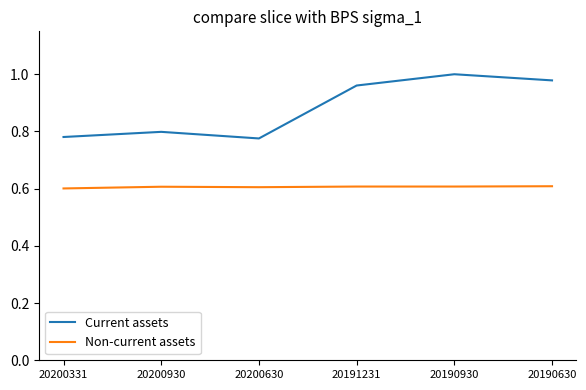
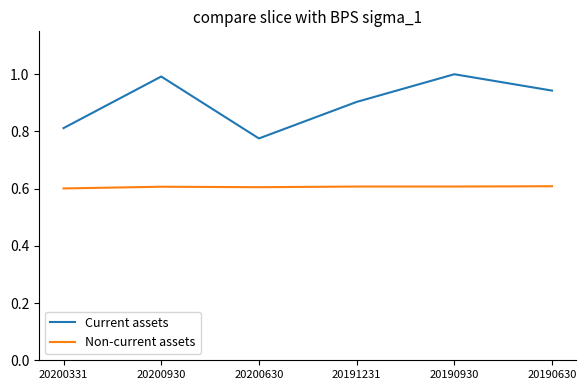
  {
    "Current assets": {
-     "20200331": 0.78,
-     "20200930": 0.80,
+     "20200331": 0.81,
+     "20200930": 0.99,
      "20200630": 0.78,
-     "20191231": 0.96,
+     "20191231": 0.90,
      "20190930": 1.00,
-     "20190630": 0.98
+     "20190630": 0.94
    },
    "Non-current assets": {
      "20200331": 0.60,
      "20200930": 0.61,
      "20200630": 0.61,
      "20191231": 0.61,
      "20190930": 0.61,
      "20190630": 0.61
    }
  }
